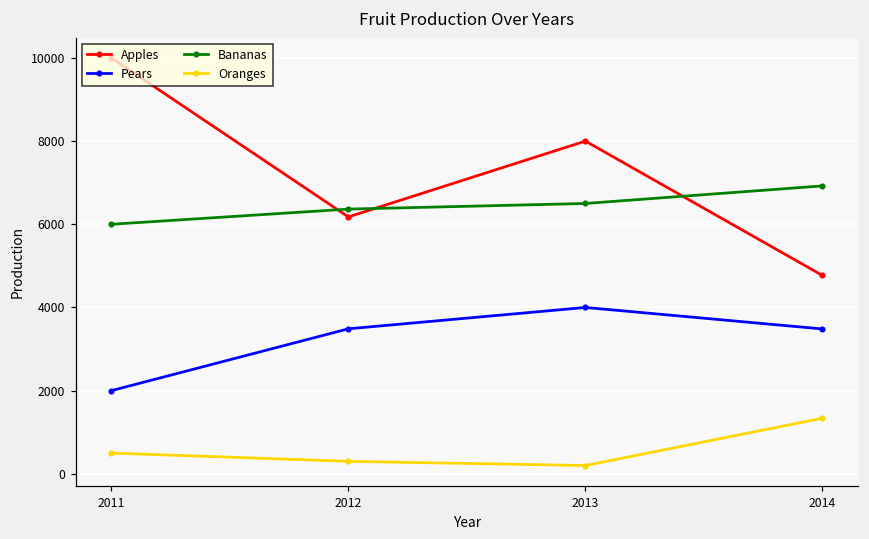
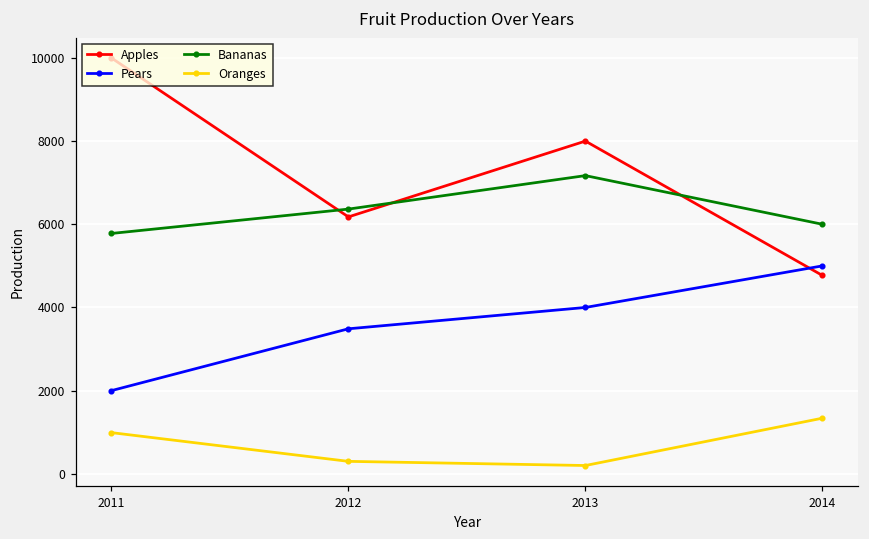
  {
    "Apples": {
      "2012": 6200,
      "2013": 8000,
      "2014": 4800
    },
    "Pears": {
      "2011": 2000,
      "2012": 3500,
      "2013": 4000,
-     "2014": 3500
+     "2014": 5000
    },
    "Bananas": {
-     "2011": 6000,
+     "2011": 5800,
      "2012": 6400,
-     "2013": 6500,
-     "2014": 6900
+     "2013": 7200,
+     "2014": 6000
    },
    "Oranges": {
-     "2011": 500,
+     "2011": 1000,
      "2012": 300,
      "2013": 200,
      "2014": 1300
    }
  }
